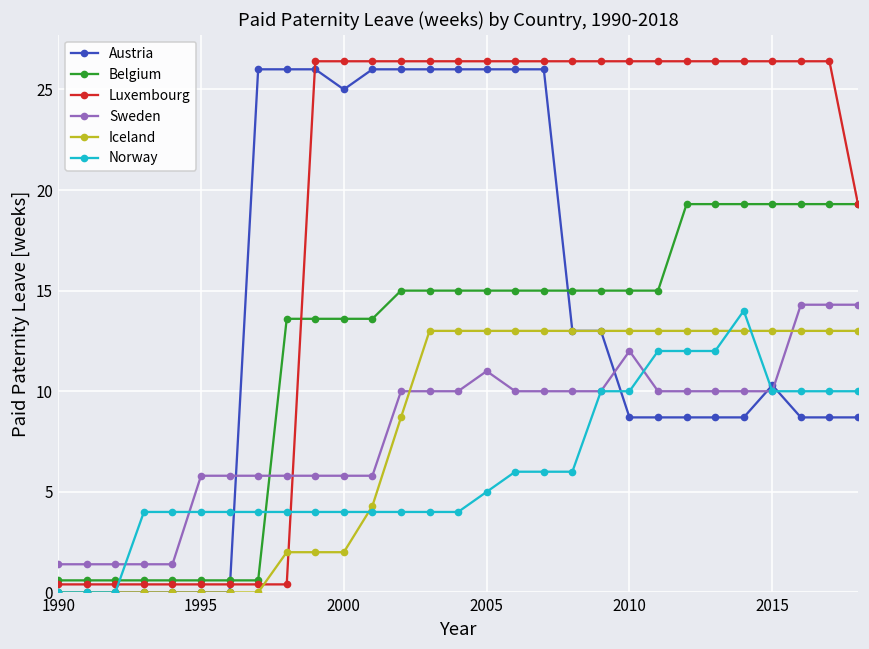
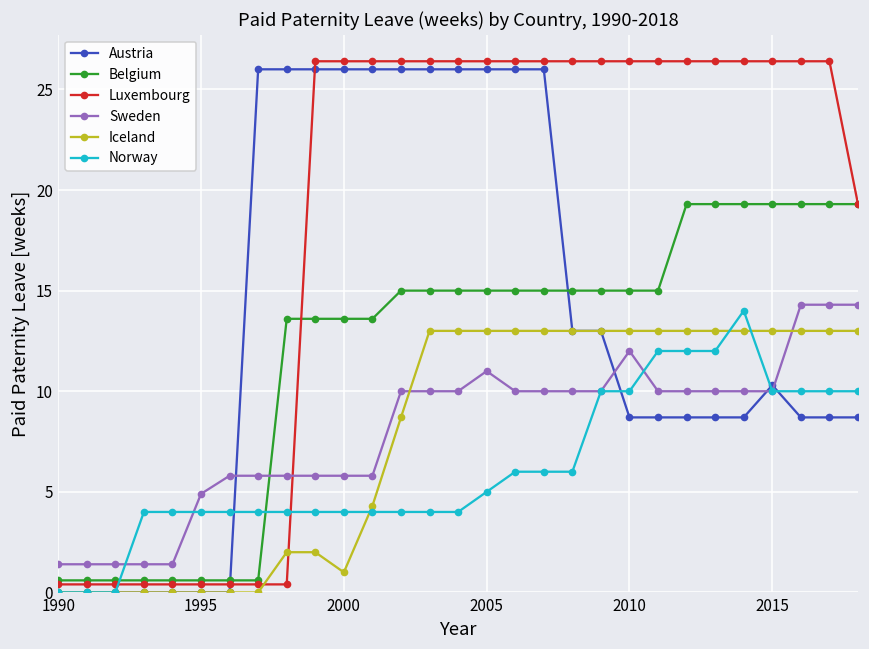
  {
    "Austria": {
-     "2000": 25,
+     "2000": 26,
      "2005": 26,
      "2010": 8.7,
      "2015": 10.3
    },
    "Belgium": {
      "1990": 0.6,
      "1995": 0.6,
      "2000": 13.6,
      "2005": 15.0,
      "2010": 15.0,
      "2015": 19.3
    },
    "Luxembourg": {
      "1990": 0.4,
      "1995": 0.4,
      "2000": 26.4,
      "2005": 26.4,
      "2010": 26.4,
      "2015": 26.4
    },
    "Sweden": {
      "1990": 1.4,
-     "1995": 5.8,
+     "1995": 4.9,
      "2000": 5.8,
      "2005": 11.0,
      "2010": 12.0
    },
    "Iceland": {
-     "2000": 2,
+     "2000": 1,
      "2005": 13,
      "2010": 13,
      "2015": 13
    },
    "Norway": {
      "1995": 4.0,
      "2000": 4.0,
      "2005": 5.0,
      "2010": 10.0
    }
  }
